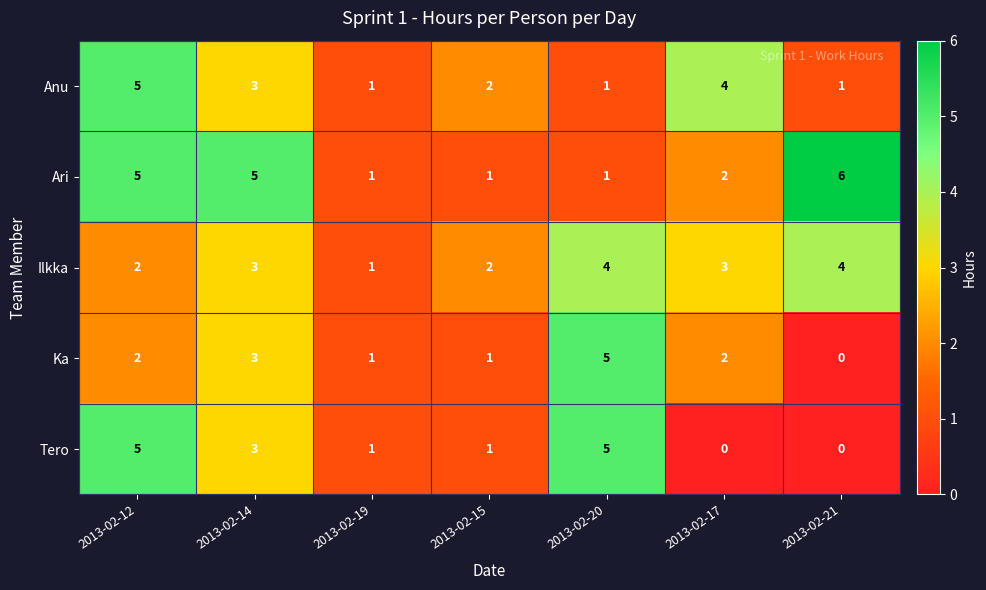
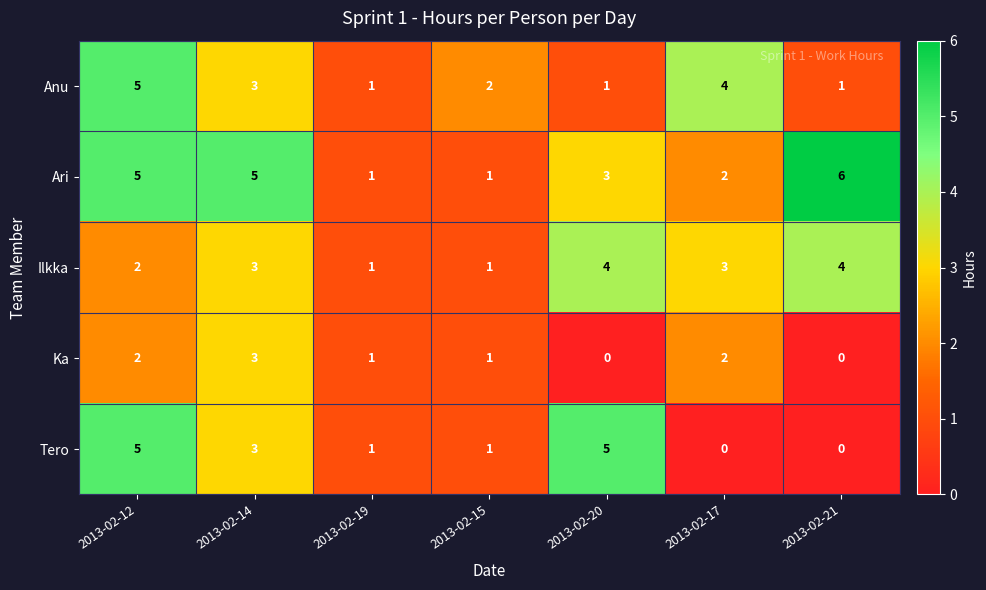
  {
    "Anu": {
      "2013-02-12": 5,
      "2013-02-14": 3,
      "2013-02-19": 1,
      "2013-02-15": 2,
      "2013-02-20": 1,
      "2013-02-17": 4
    },
    "Ari": {
      "2013-02-12": 5,
      "2013-02-14": 5,
      "2013-02-19": 1,
      "2013-02-15": 1,
-     "2013-02-20": 1,
+     "2013-02-20": 3,
      "2013-02-17": 2,
      "2013-02-21": 6
    },
    "Ilkka": {
      "2013-02-12": 2,
      "2013-02-14": 3,
      "2013-02-19": 1,
-     "2013-02-15": 2,
+     "2013-02-15": 1,
      "2013-02-20": 4,
      "2013-02-17": 3,
      "2013-02-21": 4
    },
    "Ka": {
      "2013-02-12": 2,
      "2013-02-14": 3,
      "2013-02-19": 1,
      "2013-02-15": 1,
-     "2013-02-20": 5,
+     "2013-02-20": 0,
      "2013-02-17": 2,
      "2013-02-21": 0
    },
    "Tero": {
      "2013-02-12": 5,
      "2013-02-14": 3,
      "2013-02-19": 1,
      "2013-02-15": 1,
      "2013-02-20": 5,
      "2013-02-17": 0,
      "2013-02-21": 0
    }
  }
